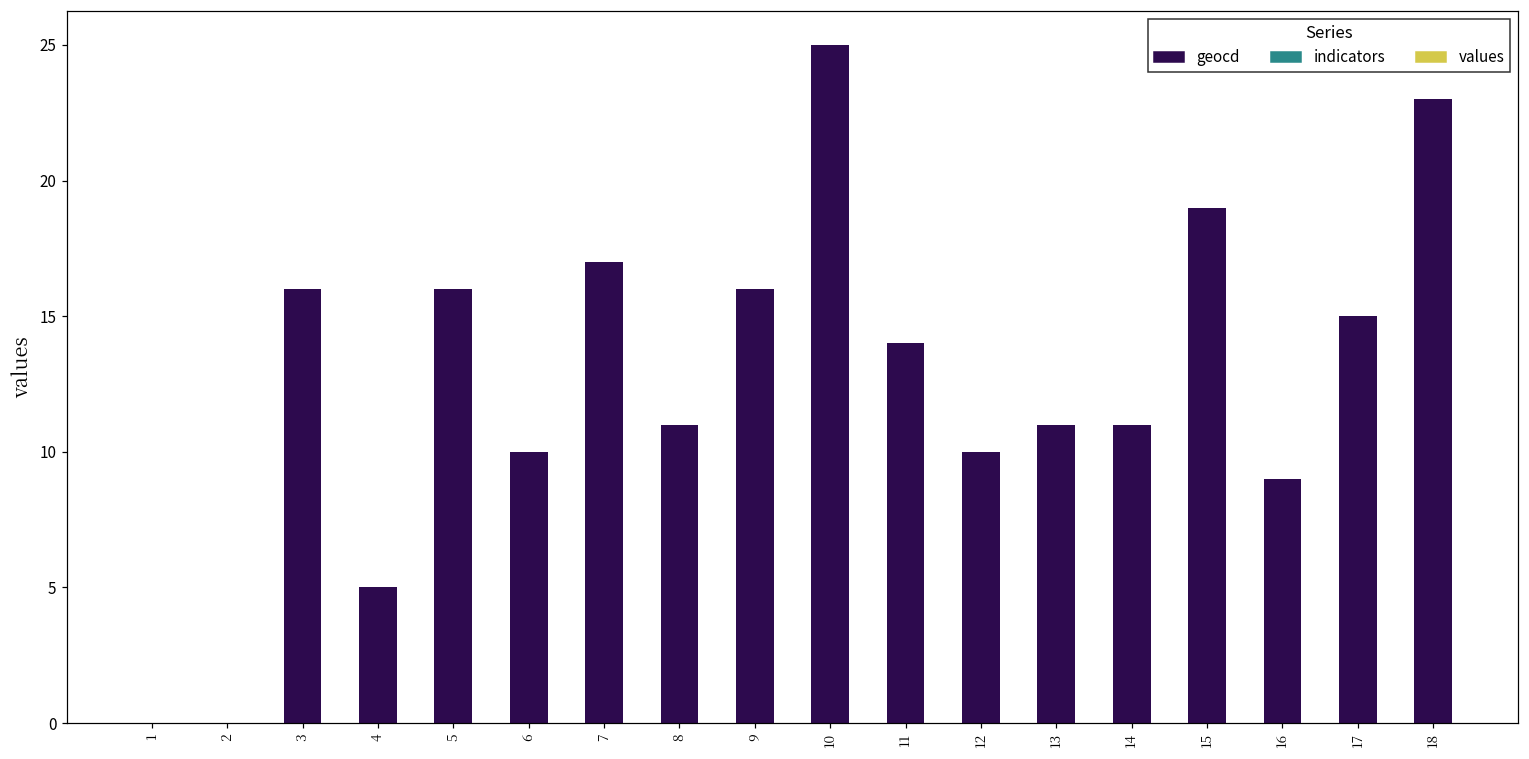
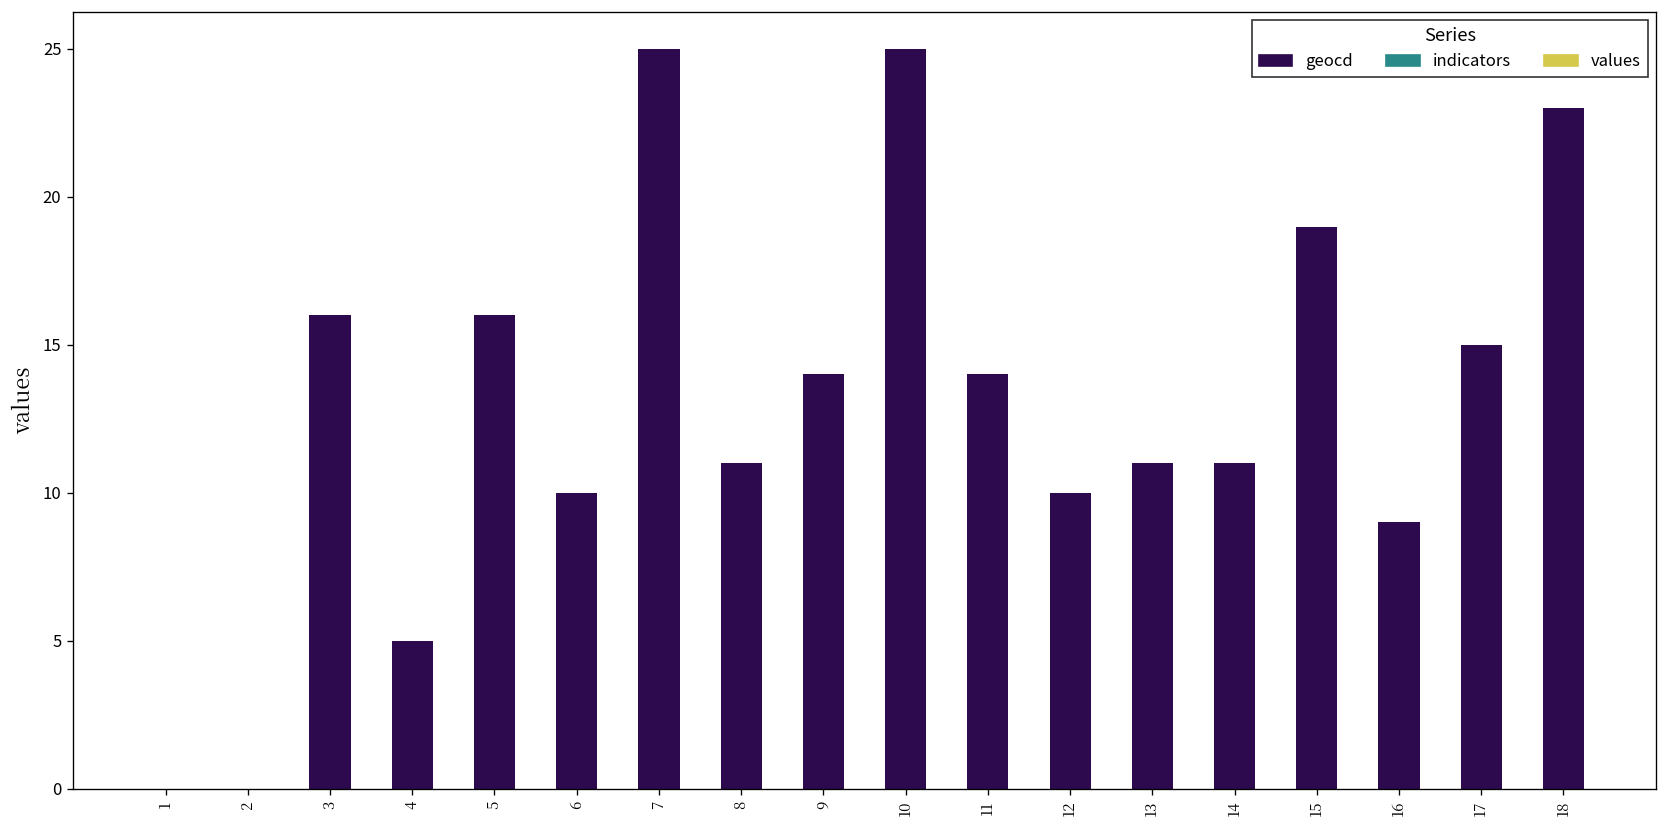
  {
    "1": 0,
    "2": 0,
    "3": 16,
    "4": 5,
    "5": 16,
    "6": 10,
-   "7": 17,
+   "7": 25,
    "8": 11,
-   "9": 16,
+   "9": 14,
    "10": 25,
    "11": 14,
    "12": 10,
    "13": 11,
    "14": 11,
    "15": 19,
    "16": 9,
    "17": 15,
    "18": 23
  }
